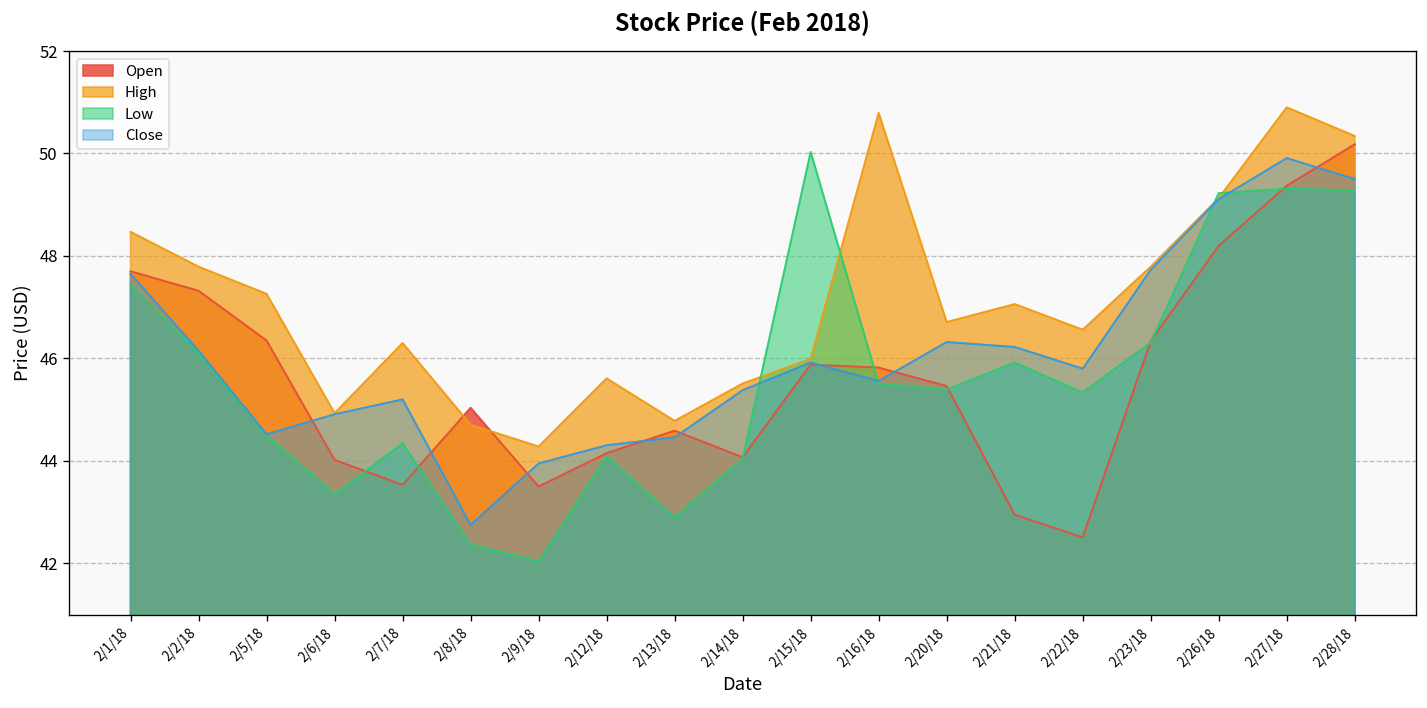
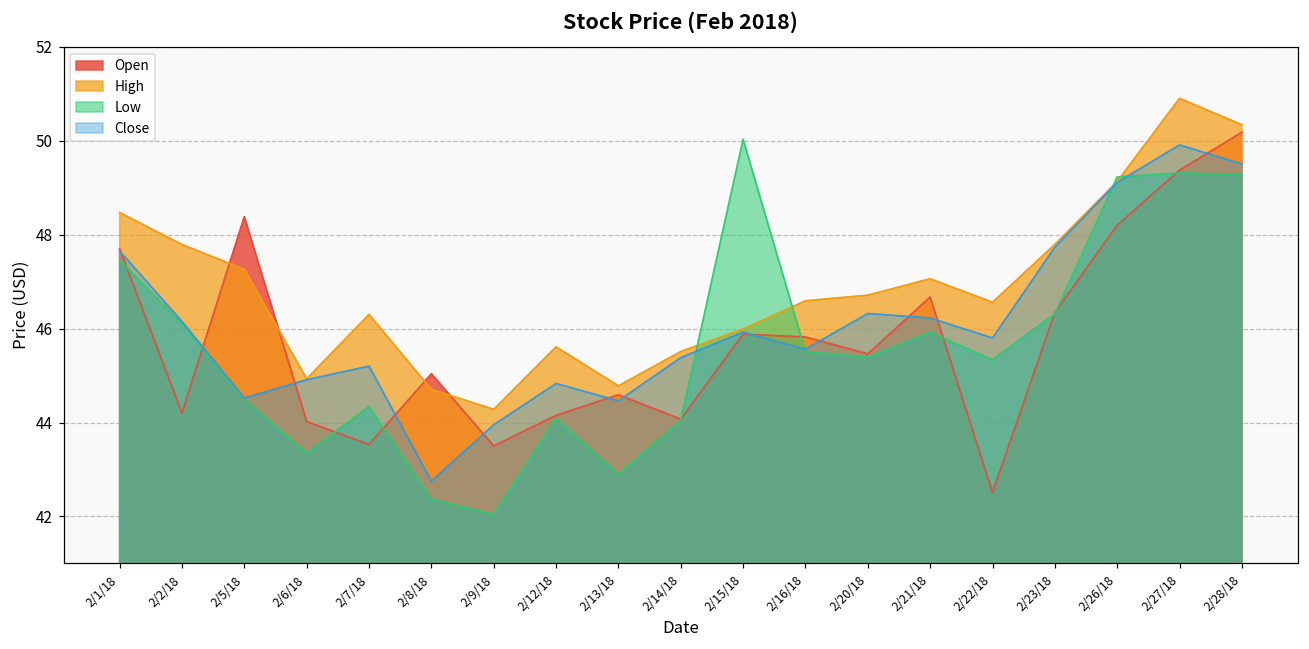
  {
    "Open": {
-     "2/2/18": 47.3,
-     "2/5/18": 46.3,
+     "2/2/18": 44.2,
+     "2/5/18": 48.4,
      "2/6/18": 44.0,
      "2/7/18": 43.5,
      "2/8/18": 45.0,
      "2/9/18": 43.5,
      "2/12/18": 44.2,
      "2/13/18": 44.6,
      "2/16/18": 45.8,
      "2/20/18": 45.5,
-     "2/21/18": 42.9,
+     "2/21/18": 46.7,
      "2/22/18": 42.5,
      "2/26/18": 48.2,
      "2/27/18": 49.4,
      "2/28/18": 50.2
    },
    "High": {
      "2/1/18": 48.5,
      "2/2/18": 47.8,
      "2/5/18": 47.3,
      "2/7/18": 46.3,
      "2/8/18": 44.7,
      "2/9/18": 44.3,
      "2/12/18": 45.6,
      "2/13/18": 44.8,
      "2/14/18": 45.5,
      "2/15/18": 46.0,
-     "2/16/18": 50.8,
+     "2/16/18": 46.6,
      "2/20/18": 46.7,
      "2/21/18": 47.1,
      "2/22/18": 46.6,
      "2/27/18": 50.9,
      "2/28/18": 50.3
    },
    "Low": {
      "2/1/18": 47.5,
      "2/6/18": 43.3,
      "2/7/18": 44.3,
      "2/8/18": 42.4,
      "2/9/18": 42.0,
      "2/12/18": 44.1,
      "2/13/18": 42.9,
      "2/15/18": 50.0,
      "2/20/18": 45.4,
      "2/21/18": 45.9,
      "2/22/18": 45.3,
      "2/26/18": 49.2,
      "2/27/18": 49.3,
      "2/28/18": 49.3
    },
    "Close": {
      "2/7/18": 45.2,
      "2/8/18": 42.8,
      "2/9/18": 44.0,
-     "2/12/18": 44.3,
+     "2/12/18": 44.8,
      "2/13/18": 44.5,
      "2/14/18": 45.4,
      "2/20/18": 46.3,
      "2/21/18": 46.2,
      "2/22/18": 45.8,
      "2/27/18": 49.9,
      "2/28/18": 49.5
    }
  }
